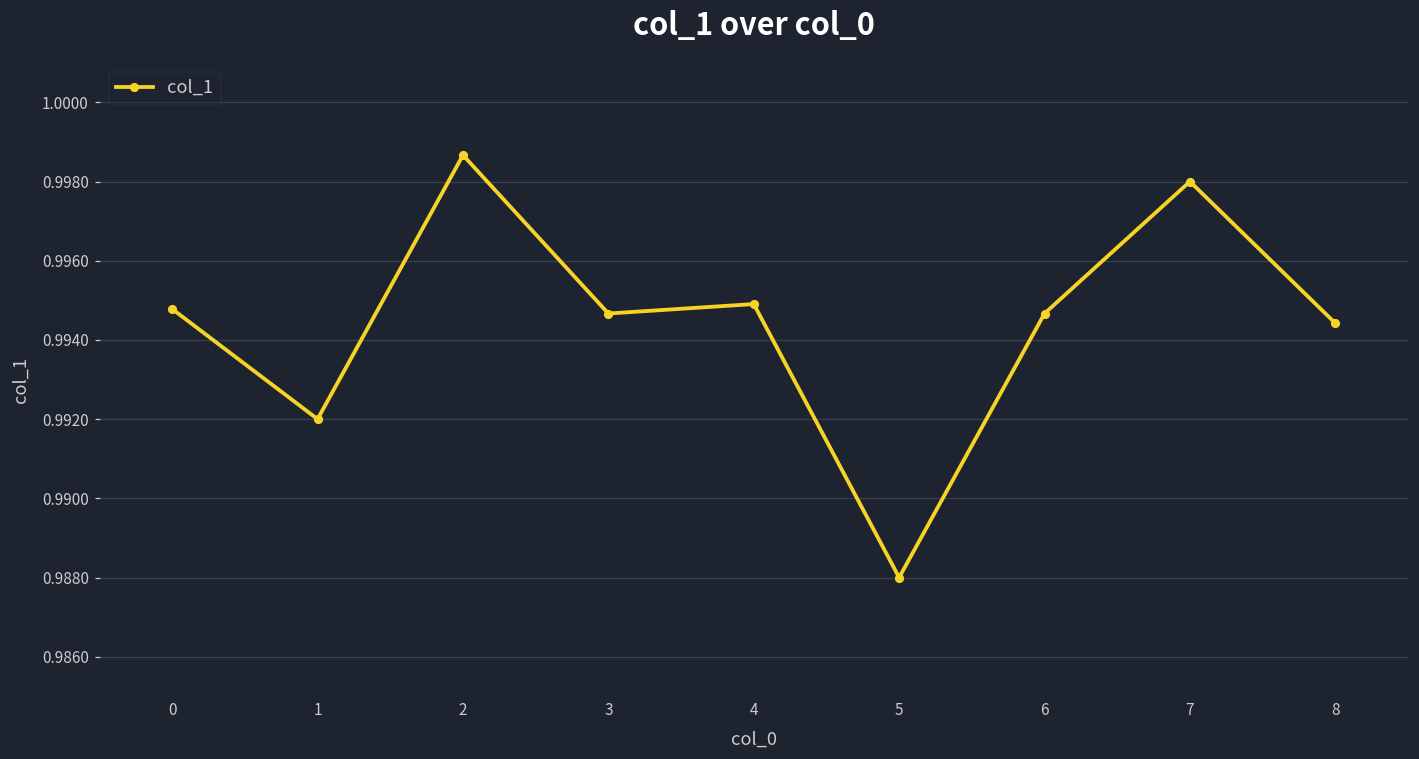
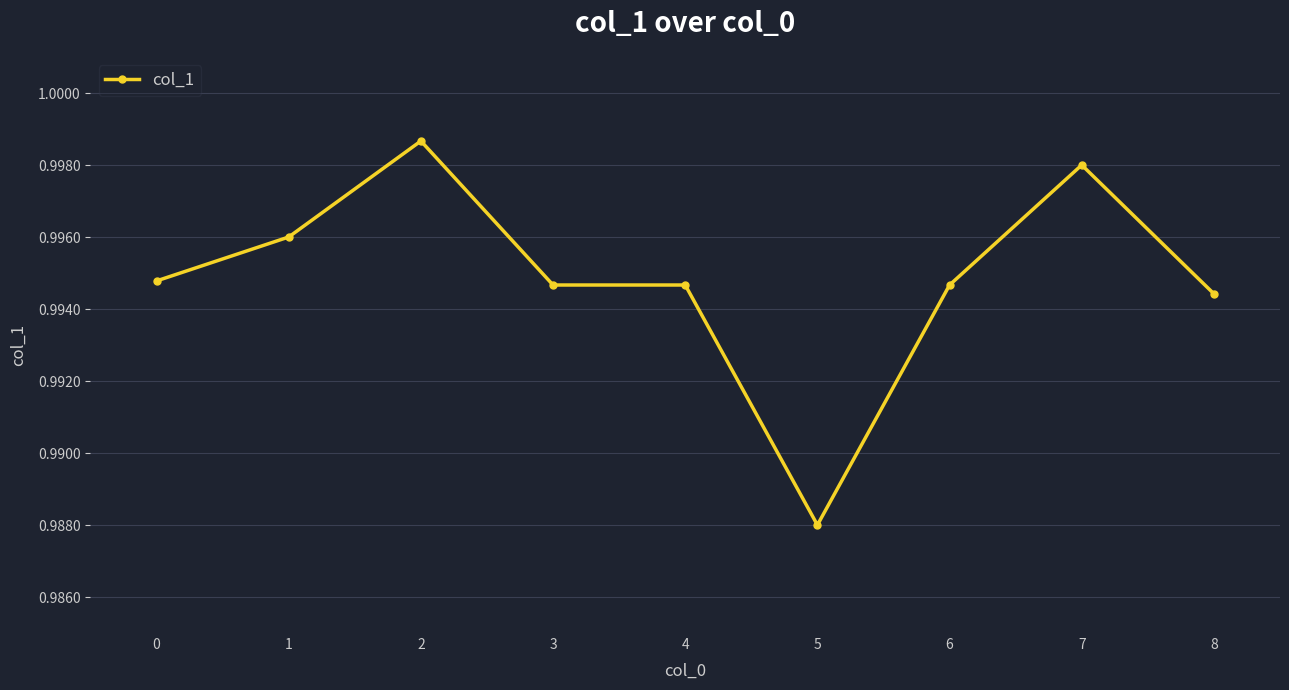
  {
    "0": 0.9948,
-   "1": 0.992,
+   "1": 0.996,
    "2": 0.9987,
    "3": 0.9947,
-   "4": 0.9949,
+   "4": 0.9947,
    "5": 0.9880,
    "6": 0.9947,
    "7": 0.9980,
    "8": 0.9944
  }
